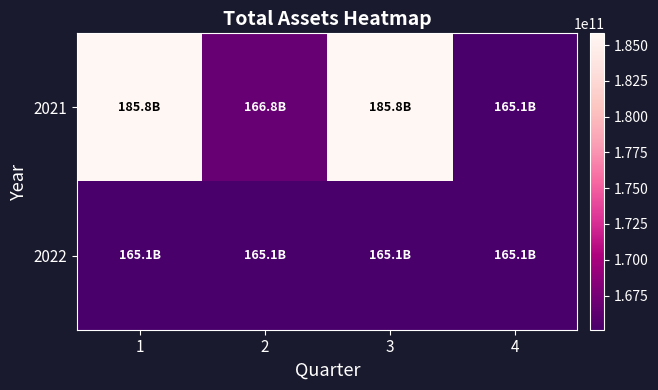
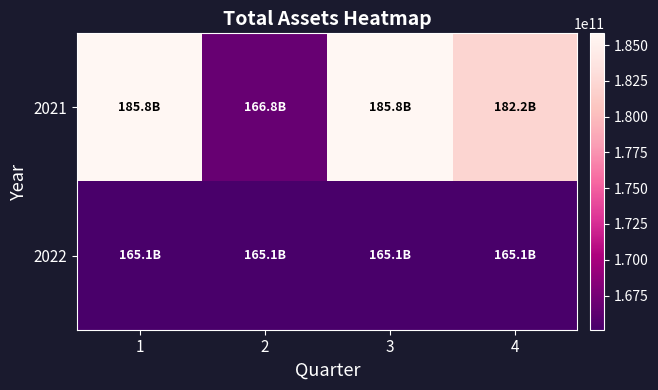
  {
    "2021": {
      "1": "185.8B",
      "2": "166.8B",
      "3": "185.8B",
-     "4": "165.1B"
+     "4": "182.2B"
    },
    "2022": {
      "1": "165.1B",
      "2": "165.1B",
      "3": "165.1B",
      "4": "165.1B"
    }
  }
